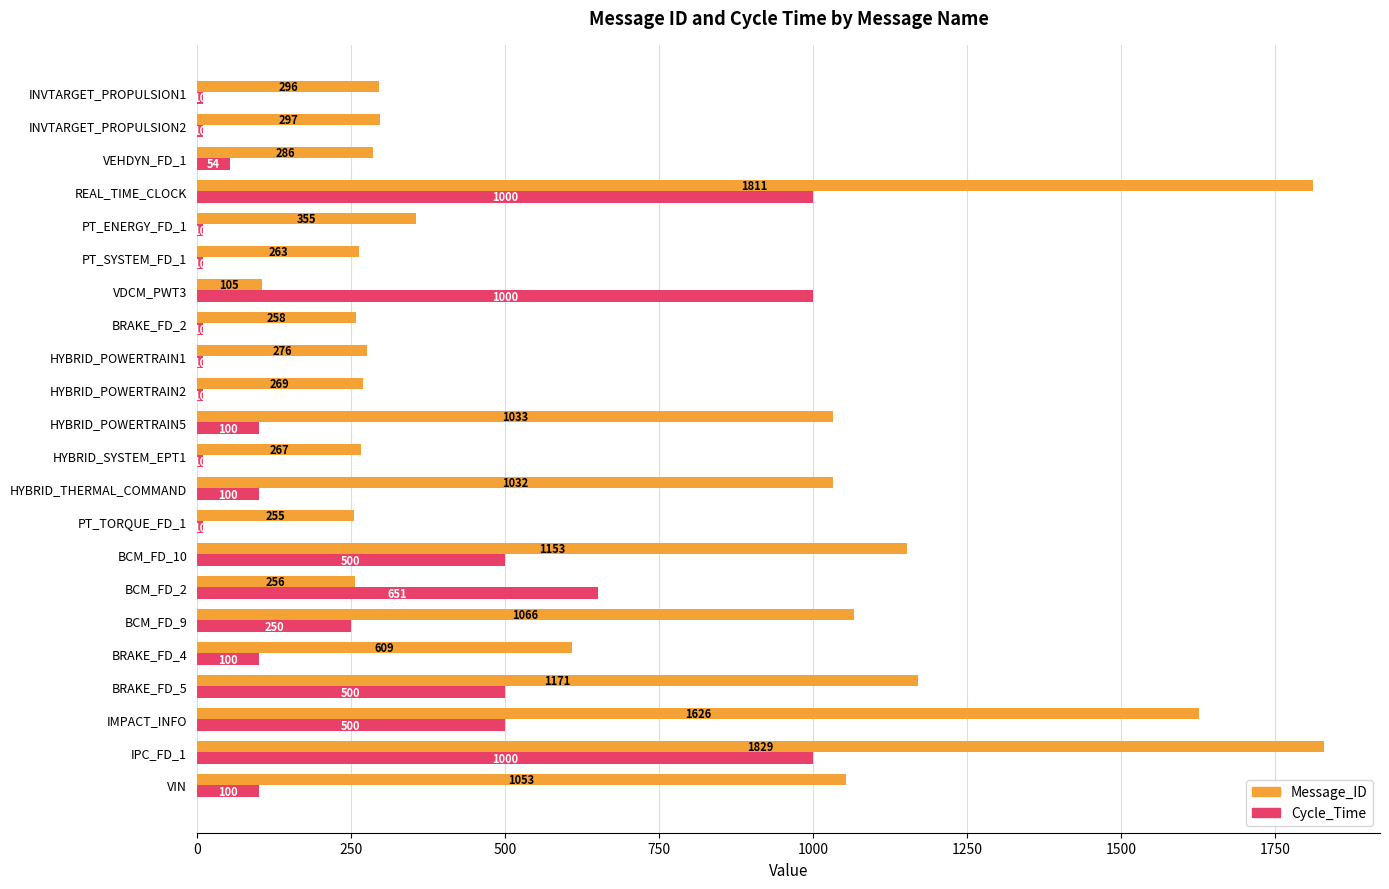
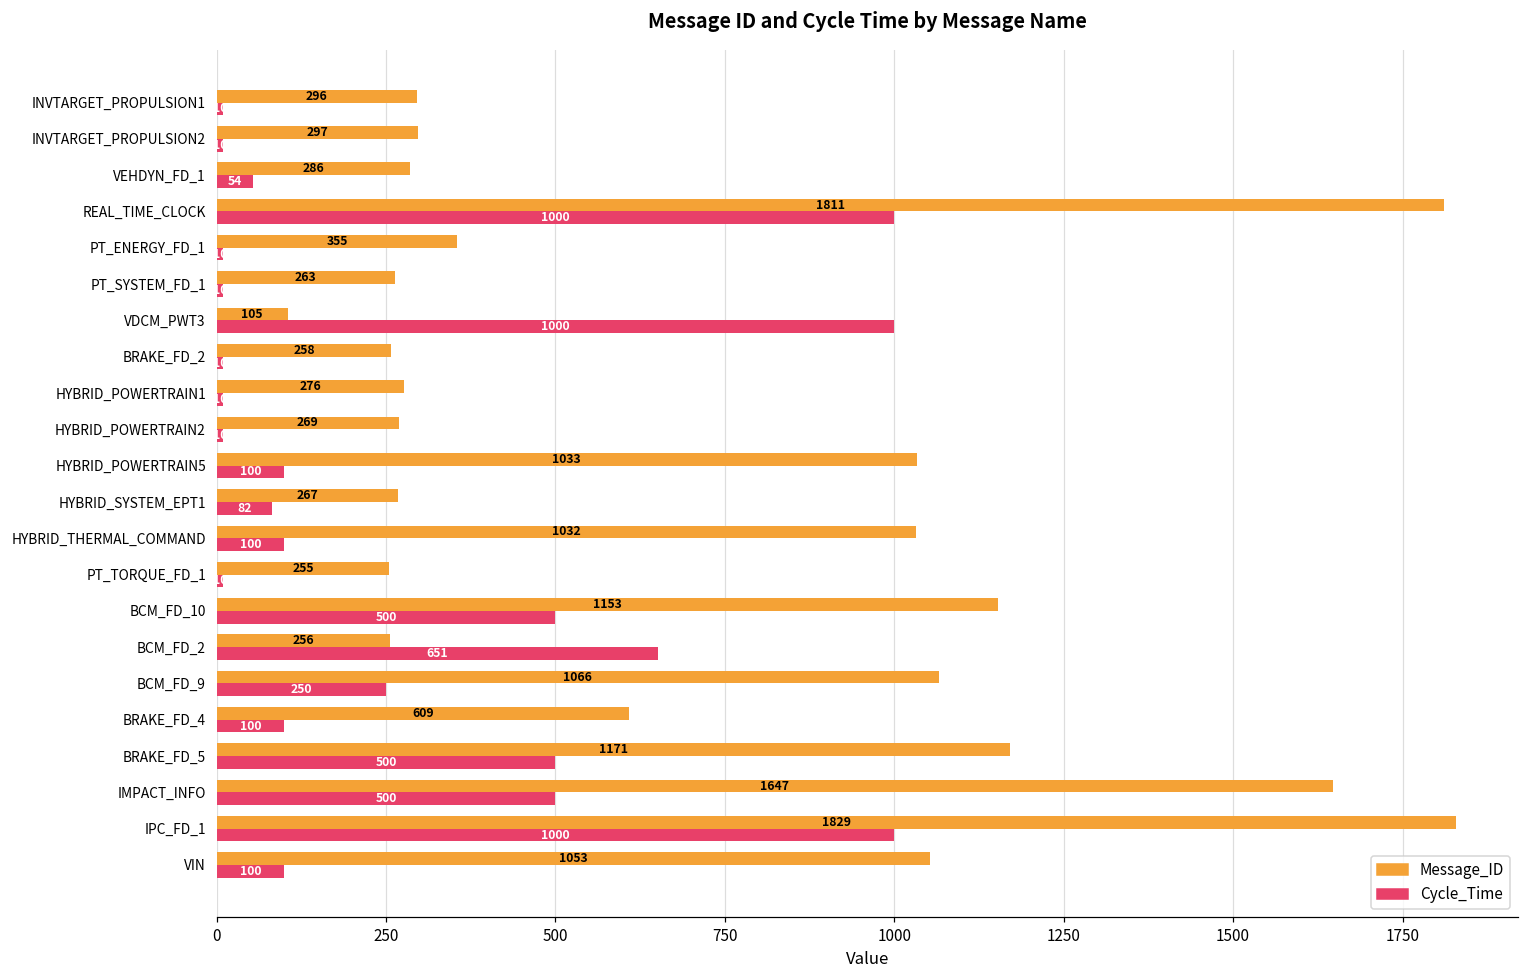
  {
    "Message_ID": {
      "INVTARGET_PROPULSION1": 296,
      "INVTARGET_PROPULSION2": 297,
      "VEHDYN_FD_1": 286,
      "REAL_TIME_CLOCK": 1811,
      "PT_ENERGY_FD_1": 355,
      "PT_SYSTEM_FD_1": 263,
      "VDCM_PWT3": 105,
      "BRAKE_FD_2": 258,
      "HYBRID_POWERTRAIN1": 276,
      "HYBRID_POWERTRAIN2": 269,
      "HYBRID_POWERTRAIN5": 1033,
      "HYBRID_SYSTEM_EPT1": 267,
      "HYBRID_THERMAL_COMMAND": 1032,
      "PT_TORQUE_FD_1": 255,
      "BCM_FD_10": 1153,
      "BCM_FD_2": 256,
      "BCM_FD_9": 1066,
      "BRAKE_FD_4": 609,
      "BRAKE_FD_5": 1171,
-     "IMPACT_INFO": 1626,
+     "IMPACT_INFO": 1647,
      "IPC_FD_1": 1829,
      "VIN": 1053
    },
    "Cycle_Time": {
      "INVTARGET_PROPULSION1": 10,
      "INVTARGET_PROPULSION2": 10,
      "PT_ENERGY_FD_1": 10,
      "PT_SYSTEM_FD_1": 10,
      "BRAKE_FD_2": 10,
      "HYBRID_POWERTRAIN1": 10,
      "HYBRID_POWERTRAIN2": 10,
-     "HYBRID_SYSTEM_EPT1": 10,
+     "HYBRID_SYSTEM_EPT1": 80,
      "PT_TORQUE_FD_1": 10
    }
  }
